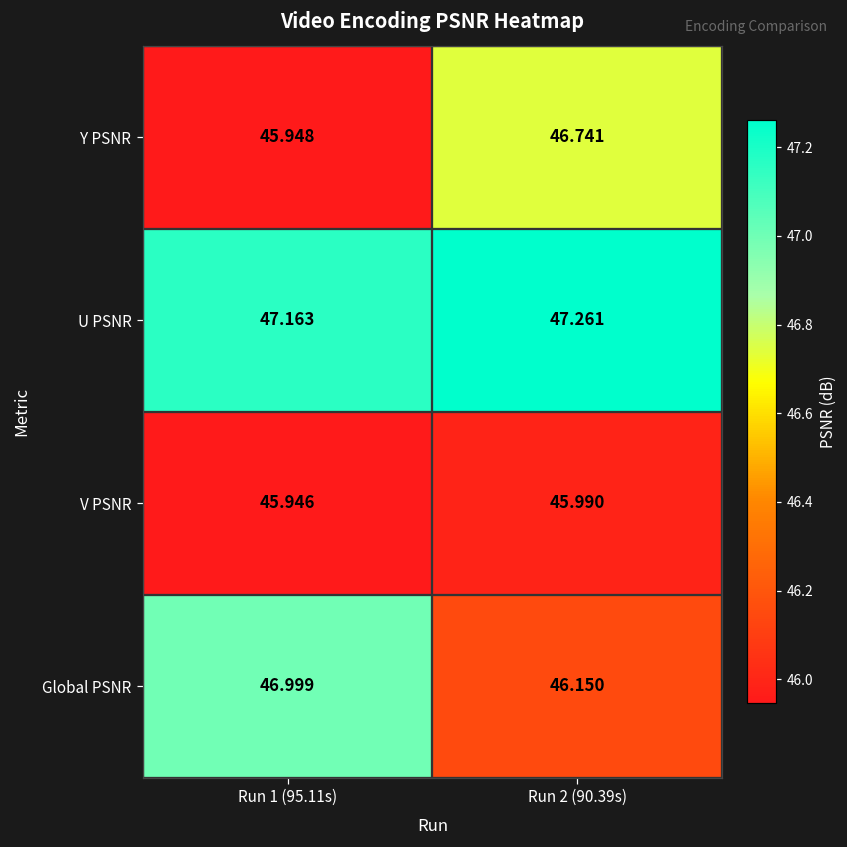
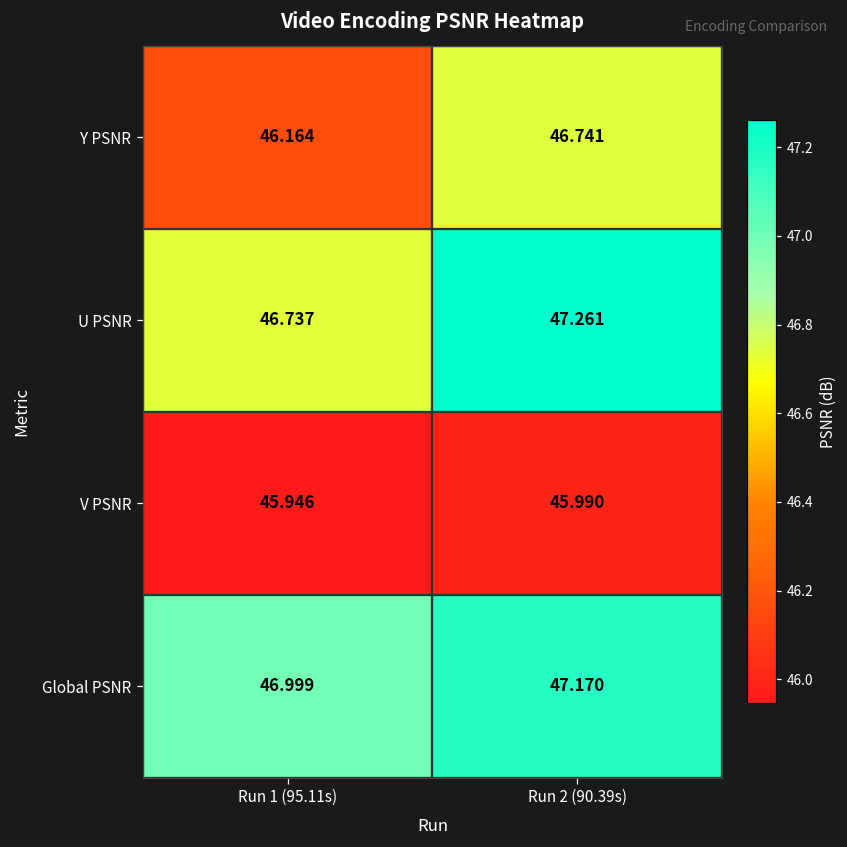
  {
    "Y PSNR": {
-     "Run 1 (95.11s)": 45.948,
+     "Run 1 (95.11s)": 46.164,
      "Run 2 (90.39s)": 46.741
    },
    "U PSNR": {
-     "Run 1 (95.11s)": 47.163,
+     "Run 1 (95.11s)": 46.737,
      "Run 2 (90.39s)": 47.261
    },
    "V PSNR": {
      "Run 1 (95.11s)": 45.946,
      "Run 2 (90.39s)": 45.990
    },
    "Global PSNR": {
      "Run 1 (95.11s)": 46.999,
-     "Run 2 (90.39s)": 46.150
+     "Run 2 (90.39s)": 47.170
    }
  }
